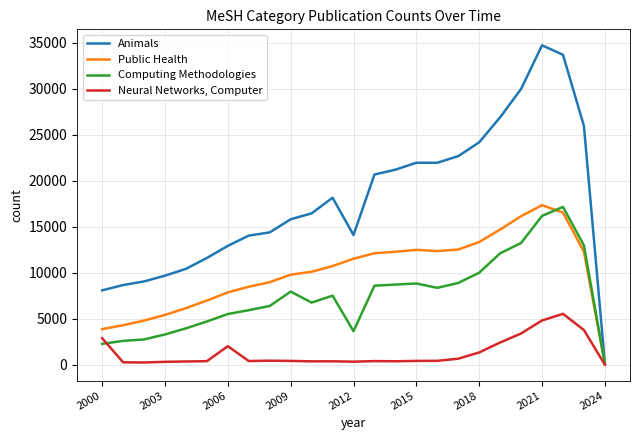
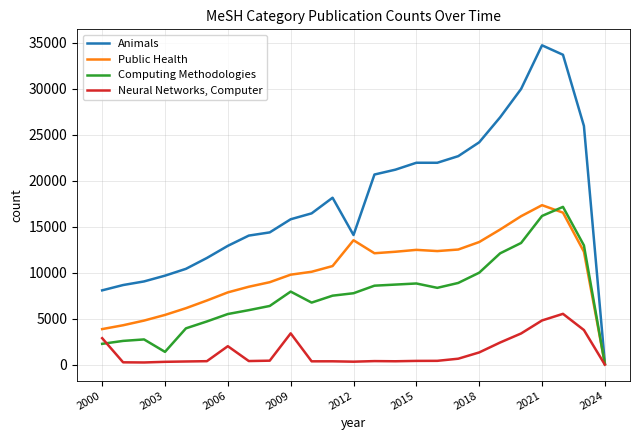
  {
    "Animals": {
      "2000": 8000,
      "2003": 10000,
      "2006": 13000,
      "2009": 16000,
      "2012": 14000,
      "2015": 22000,
      "2018": 24000,
      "2021": 35000
    },
    "Public Health": {
      "2000": 4000,
      "2003": 5000,
      "2006": 8000,
      "2009": 10000,
-     "2012": 12000,
+     "2012": 14000,
      "2015": 12000,
      "2018": 13000,
      "2021": 17000
    },
    "Computing Methodologies": {
      "2000": 2000,
-     "2003": 3000,
+     "2003": 1000,
      "2006": 6000,
      "2009": 8000,
-     "2012": 4000,
+     "2012": 8000,
      "2015": 9000,
      "2018": 10000,
      "2021": 16000
    },
    "Neural Networks, Computer": {
      "2000": 3000,
      "2003": 0,
      "2006": 2000,
-     "2009": 0,
+     "2009": 3000,
      "2012": 0,
      "2015": 0,
      "2018": 1000,
      "2021": 5000
    }
  }
